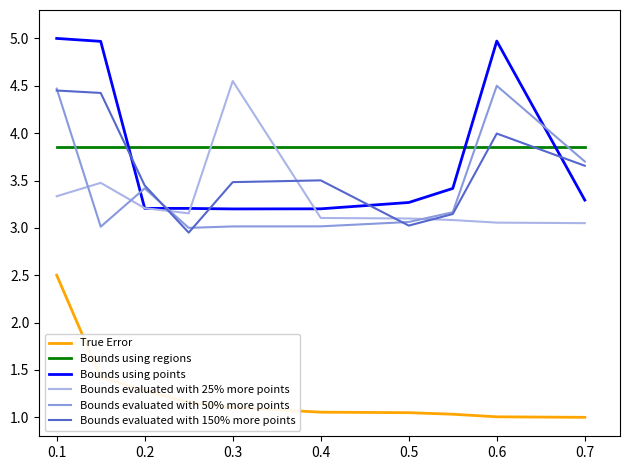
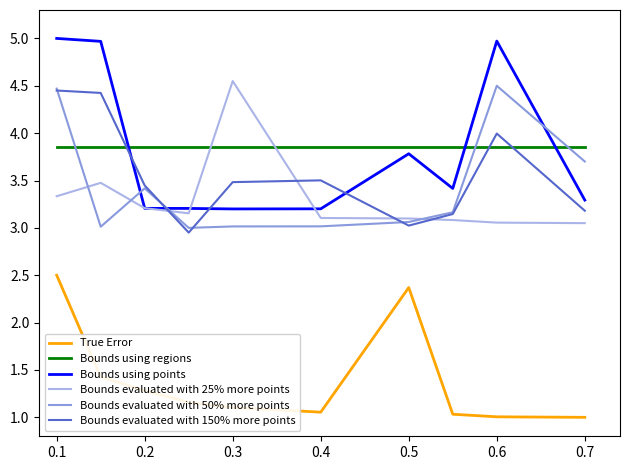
  {
    "True Error": {
      "0.1": 2.5,
      "0.4": 1.1,
-     "0.5": 1.0,
+     "0.5": 2.4,
      "0.6": 1.0,
      "0.7": 1.0
    },
    "Bounds using regions": {
      "0.1": 3.8,
      "0.2": 3.8,
      "0.3": 3.8,
      "0.4": 3.8,
      "0.5": 3.8,
      "0.6": 3.8,
      "0.7": 3.8
    },
    "Bounds using points": {
      "0.1": 5.0,
      "0.3": 3.2,
      "0.4": 3.2,
-     "0.5": 3.3,
+     "0.5": 3.8,
      "0.6": 5.0,
      "0.7": 3.3
    },
    "Bounds evaluated with 150% more points": {
      "0.2": 3.4,
      "0.3": 3.5,
      "0.4": 3.5,
      "0.5": 3.0,
      "0.6": 4.0,
-     "0.7": 3.7
+     "0.7": 3.2
    }
  }
